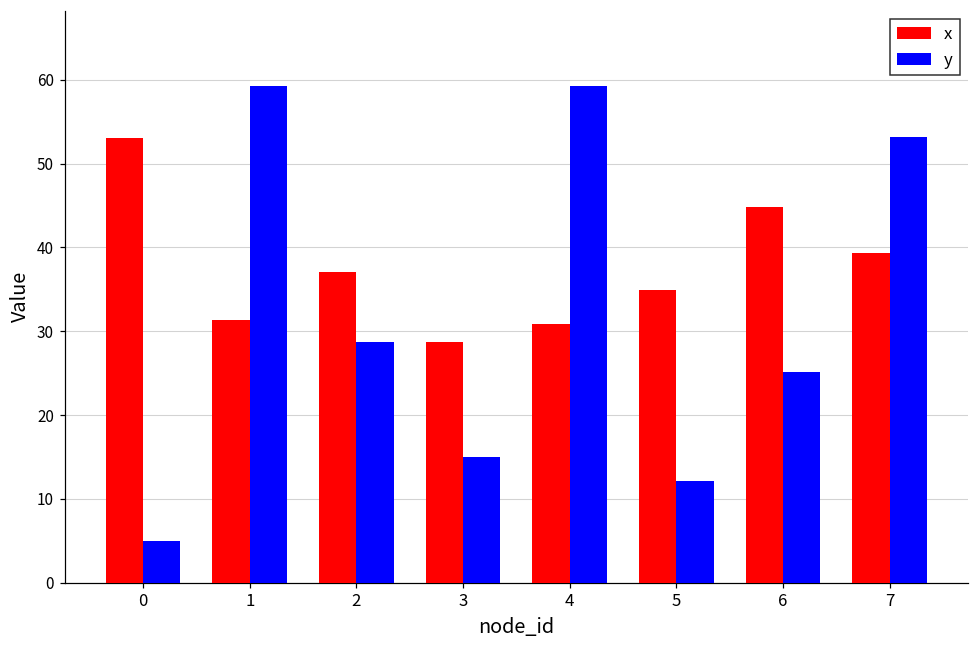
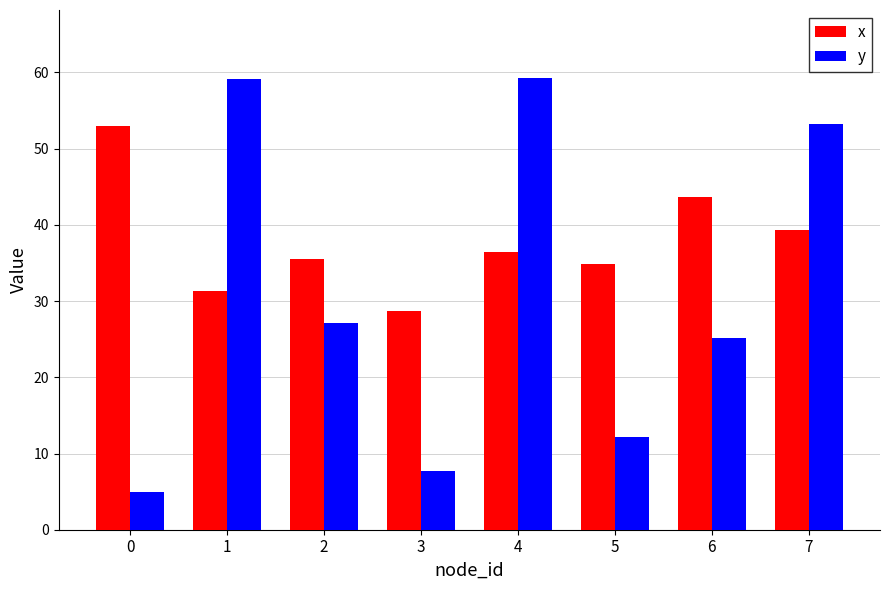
  {
    "x": {
      "0": 53,
      "1": 31,
-     "2": 37,
+     "2": 36,
      "3": 29,
-     "4": 31,
+     "4": 36,
      "5": 35,
-     "6": 45,
+     "6": 44,
      "7": 39
    },
    "y": {
      "0": 5,
      "1": 59,
-     "2": 29,
-     "3": 15,
+     "2": 27,
+     "3": 8,
      "4": 59,
      "5": 12,
      "6": 25,
      "7": 53
    }
  }
